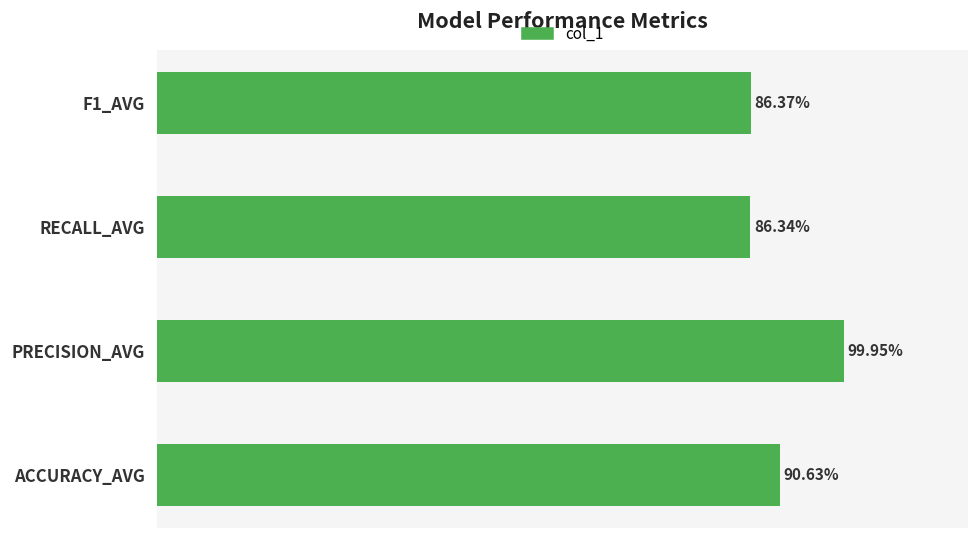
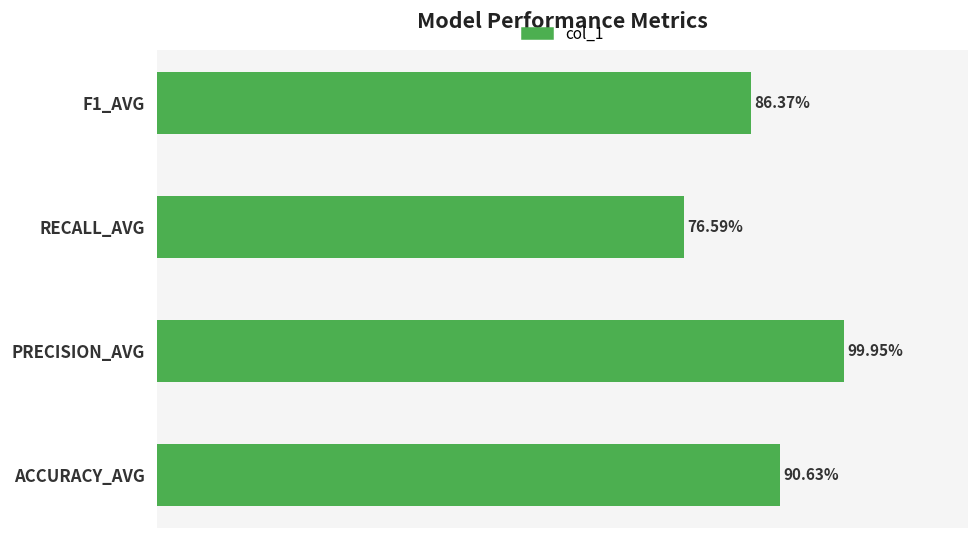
  {
    "F1_AVG": "86.37%",
-   "RECALL_AVG": "86.34%",
+   "RECALL_AVG": "76.59%",
    "PRECISION_AVG": "99.95%",
    "ACCURACY_AVG": "90.63%"
  }
